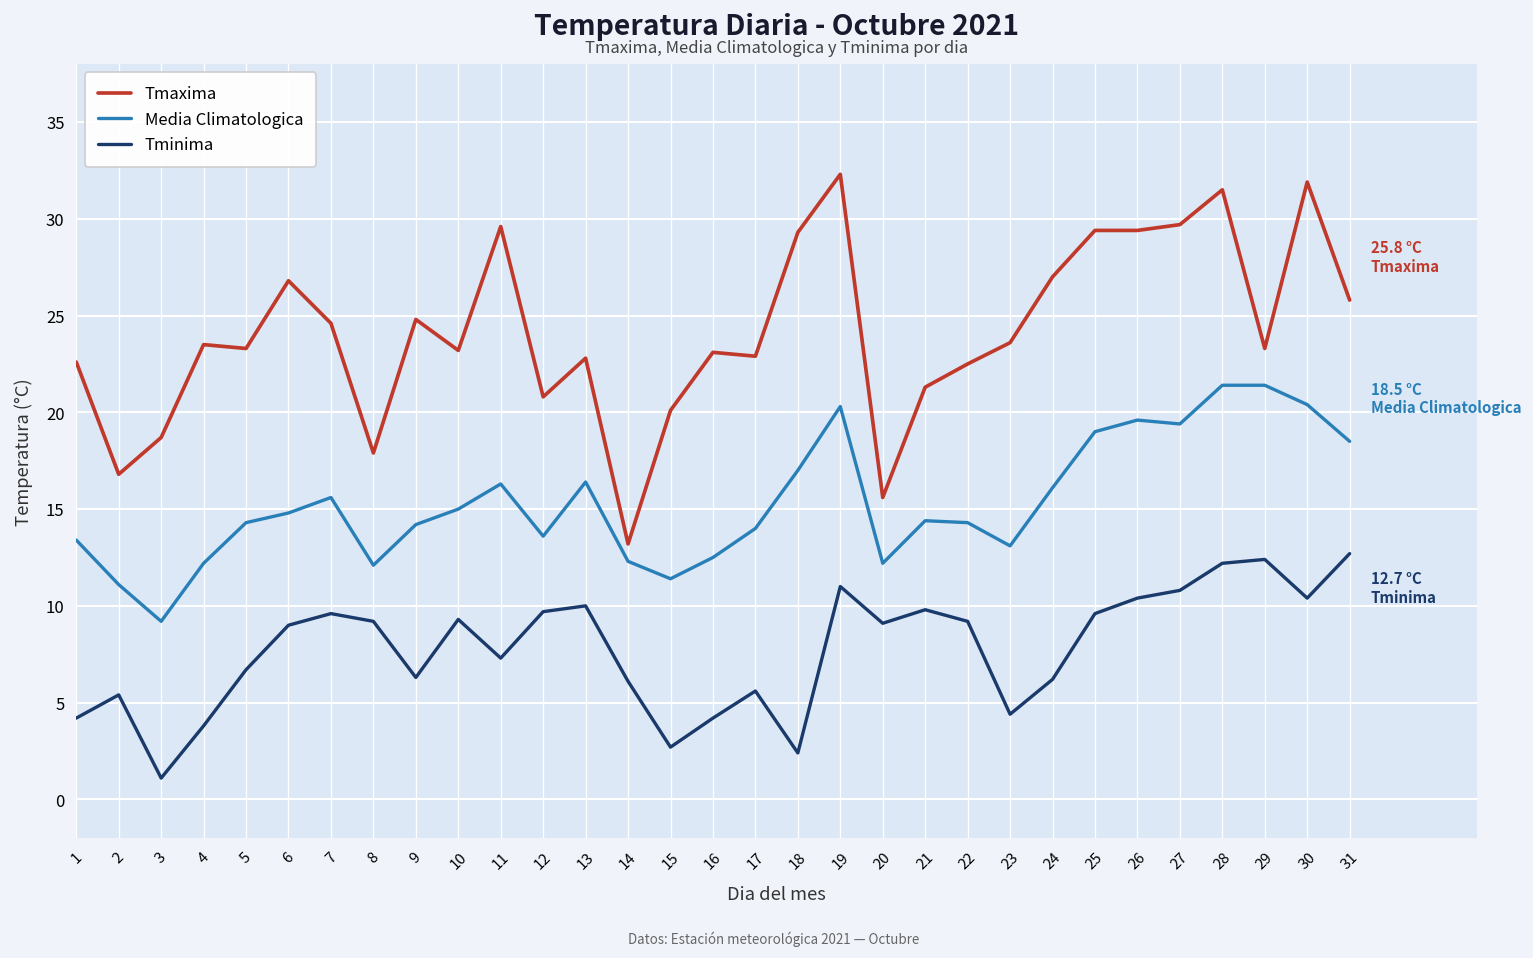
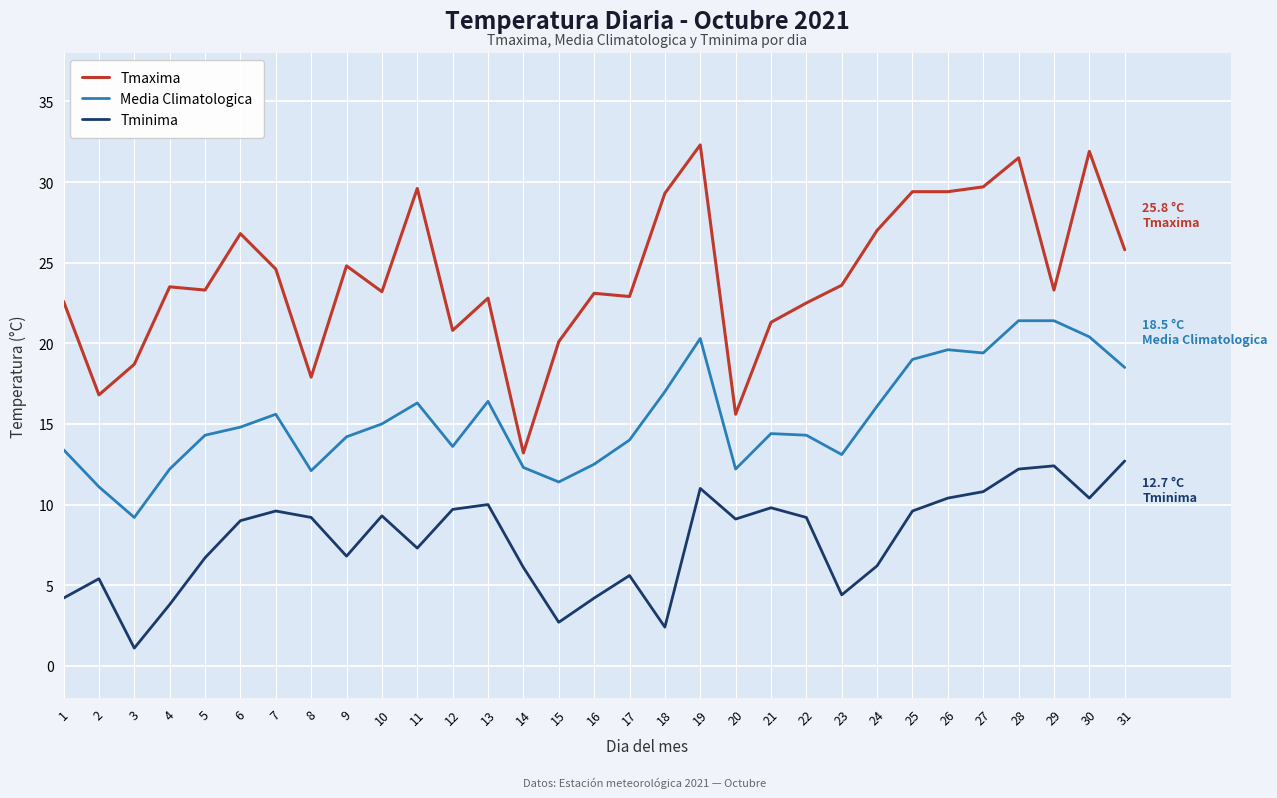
  {
    "Tmaxima": {
      "1": 22.6,
      "2": 16.8,
      "3": 18.7,
      "4": 23.5,
      "5": 23.3,
      "6": 26.8,
      "7": 24.6,
      "8": 17.9,
      "9": 24.8,
      "10": 23.2,
      "11": 29.6,
      "12": 20.8,
      "13": 22.8,
      "14": 13.2,
      "15": 20.1,
      "16": 23.1,
      "17": 22.9,
      "18": 29.3,
      "19": 32.3,
      "20": 15.6,
      "21": 21.3,
      "22": 22.5,
      "23": 23.6,
      "24": 27.0,
      "25": 29.4,
      "26": 29.4,
      "27": 29.7,
      "28": 31.5,
      "29": 23.3,
      "30": 31.9,
      "31": 25.8
    },
    "Media Climatologica": {
      "1": 13.4,
      "2": 11.1,
      "3": 9.2,
      "4": 12.2,
      "5": 14.3,
      "6": 14.8,
      "7": 15.6,
      "8": 12.1,
      "9": 14.2,
      "10": 15.0,
      "11": 16.3,
      "12": 13.6,
      "13": 16.4,
      "14": 12.3,
      "15": 11.4,
      "16": 12.5,
      "17": 14.0,
      "18": 17.0,
      "19": 20.3,
      "20": 12.2,
      "21": 14.4,
      "22": 14.3,
      "23": 13.1,
      "24": 16.1,
      "25": 19.0,
      "26": 19.6,
      "27": 19.4,
      "28": 21.4,
      "29": 21.4,
      "30": 20.4,
      "31": 18.5
    },
    "Tminima": {
      "1": 4.2,
      "2": 5.4,
      "3": 1.1,
      "4": 3.8,
      "5": 6.7,
      "6": 9.0,
      "7": 9.6,
      "8": 9.2,
-     "9": 6.3,
+     "9": 6.8,
      "10": 9.3,
      "11": 7.3,
      "12": 9.7,
      "13": 10.0,
      "14": 6.1,
      "15": 2.7,
      "16": 4.2,
      "17": 5.6,
      "18": 2.4,
      "19": 11.0,
      "20": 9.1,
      "21": 9.8,
      "22": 9.2,
      "23": 4.4,
      "24": 6.2,
      "25": 9.6,
      "26": 10.4,
      "27": 10.8,
      "28": 12.2,
      "29": 12.4,
      "30": 10.4
    }
  }
